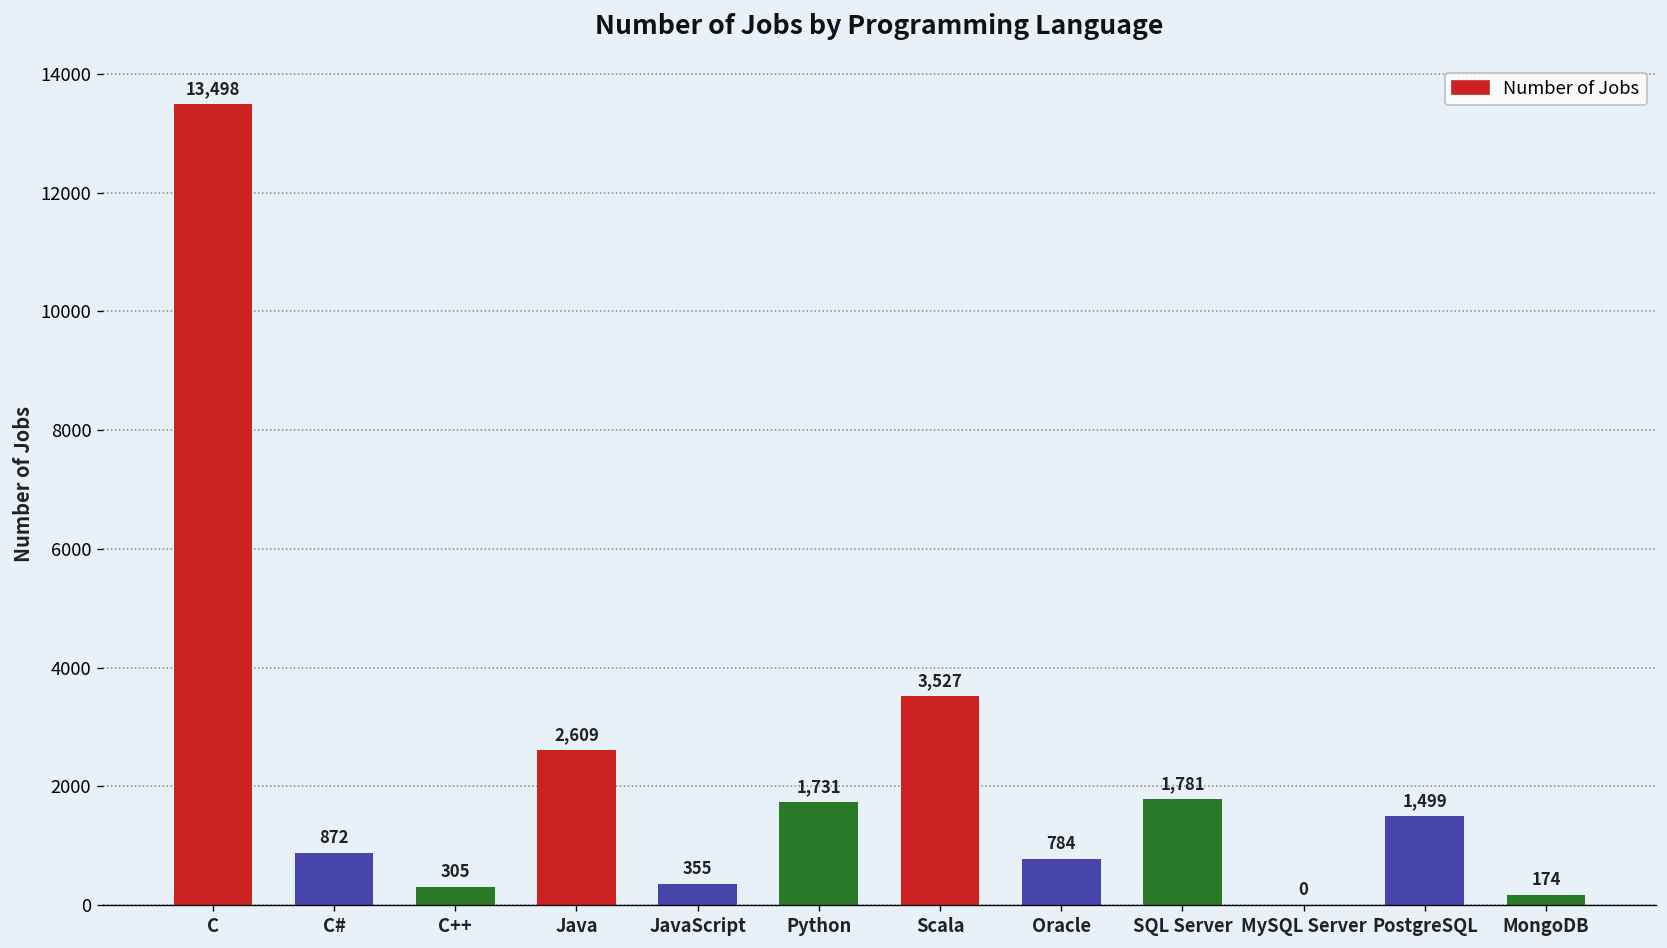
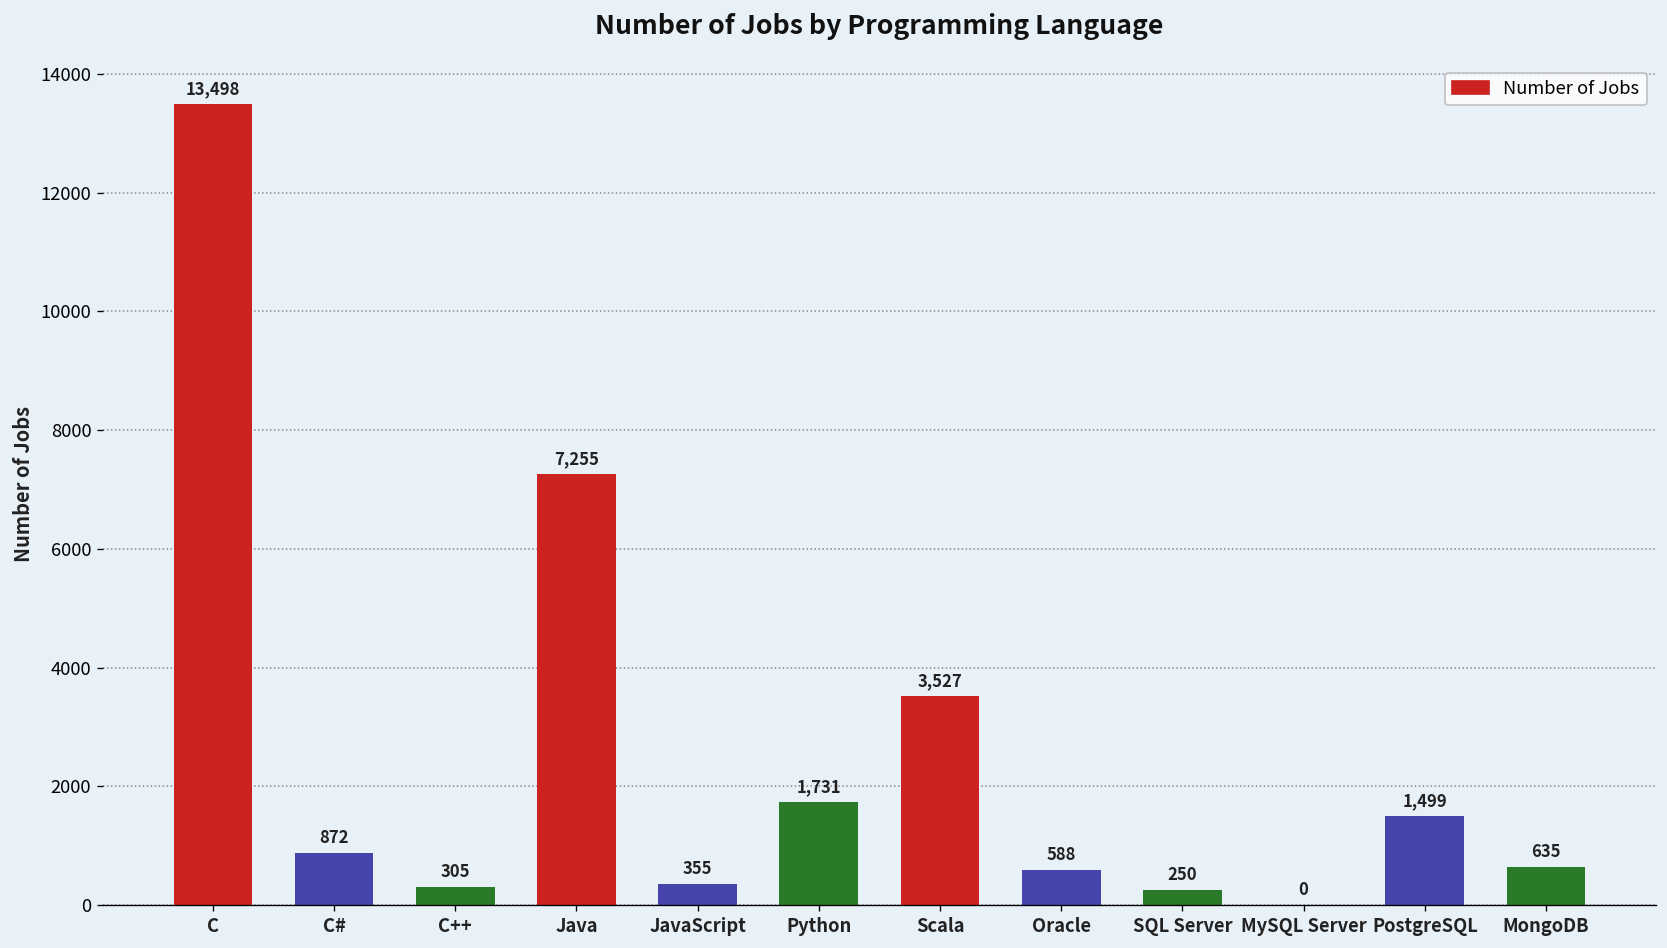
  {
    "C": "13,498",
    "C#": "872",
    "C++": "305",
-   "Java": "2,609",
+   "Java": "7,255",
    "JavaScript": "355",
    "Python": "1,731",
    "Scala": "3,527",
-   "Oracle": "784",
-   "SQL Server": "1,781",
+   "Oracle": "588",
+   "SQL Server": "250",
    "MySQL Server": "0",
    "PostgreSQL": "1,499",
-   "MongoDB": "174"
+   "MongoDB": "635"
  }
